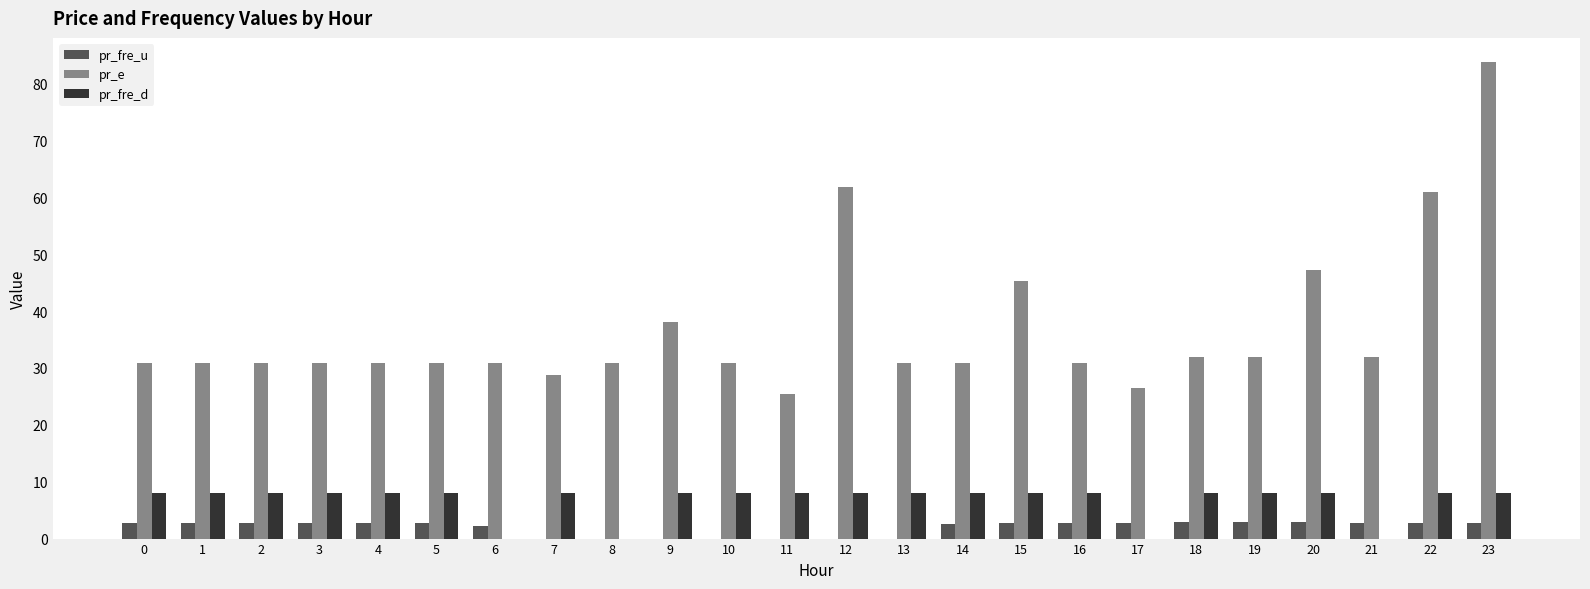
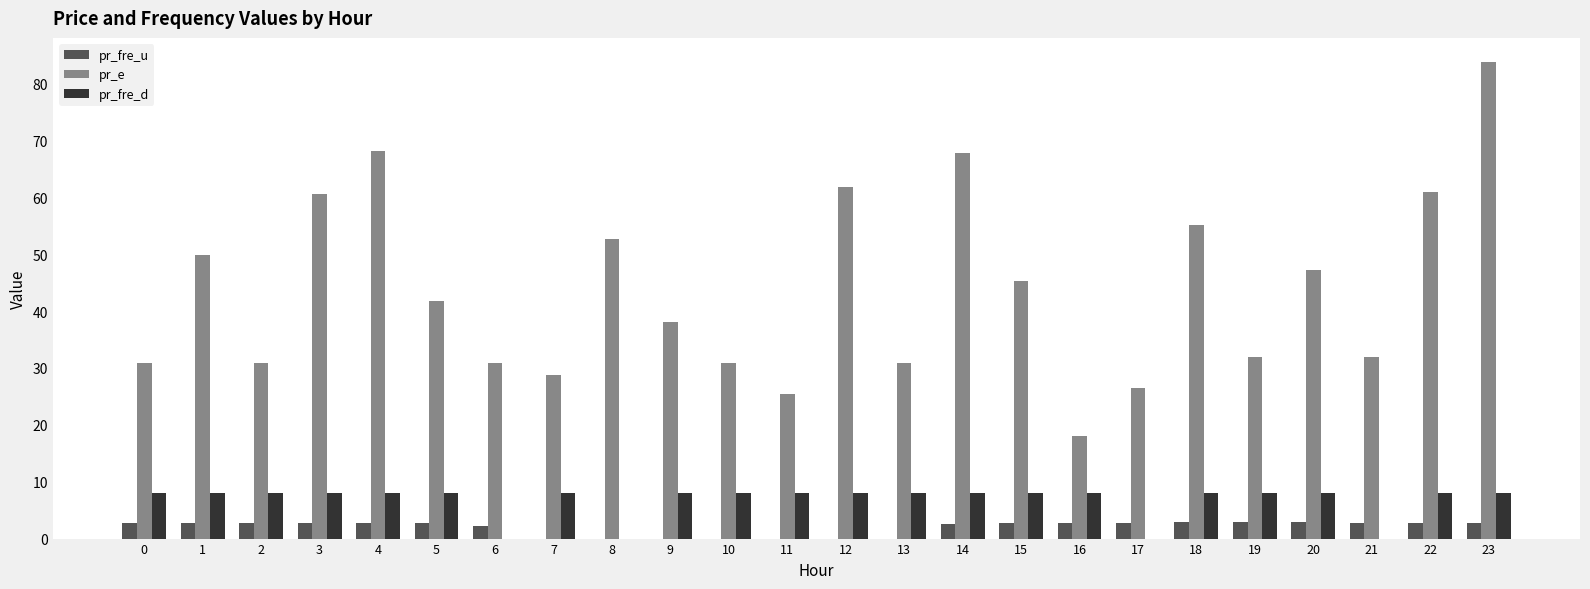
  {
    "pr_e": {
      "0": 31,
-     "1": 31,
+     "1": 50,
      "2": 31,
-     "3": 31,
-     "4": 31,
-     "5": 31,
+     "3": 61,
+     "4": 68,
+     "5": 42,
      "6": 31,
      "7": 29,
-     "8": 31,
+     "8": 53,
      "9": 38,
      "10": 31,
      "11": 25,
      "12": 62,
      "13": 31,
-     "14": 31,
+     "14": 68,
      "15": 45,
-     "16": 31,
+     "16": 18,
      "17": 27,
-     "18": 32,
+     "18": 55,
      "19": 32,
      "20": 47,
      "21": 32,
      "22": 61,
      "23": 84
    }
  }
